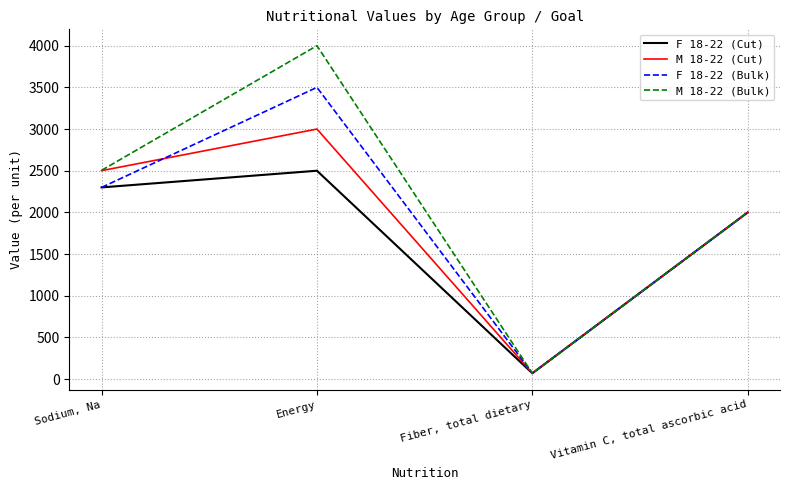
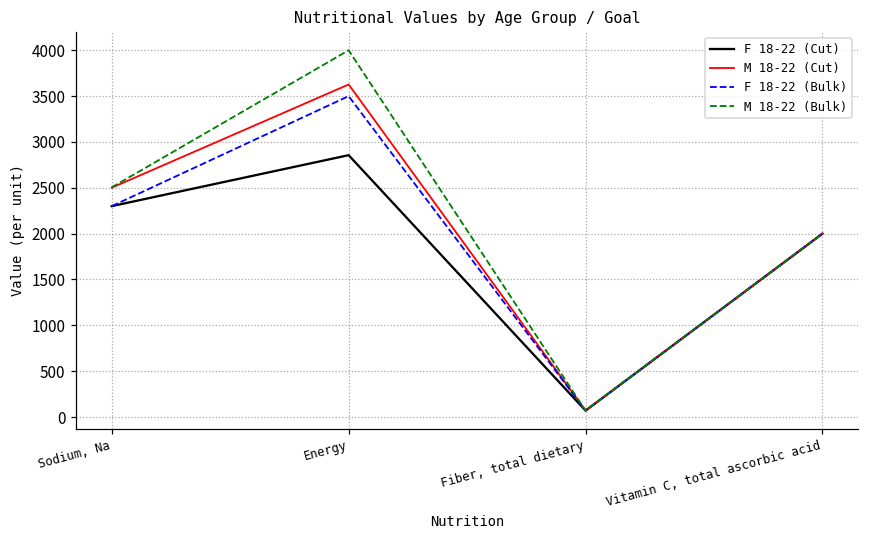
  {
    "F 18-22 (Cut)": {
-     "Energy": 2500
+     "Energy": 2900
    },
    "M 18-22 (Cut)": {
-     "Energy": 3000
+     "Energy": 3600
    },
    "F 18-22 (Bulk)": {
      "Energy": 3500
    },
    "M 18-22 (Bulk)": {
      "Energy": 4000
    }
  }
